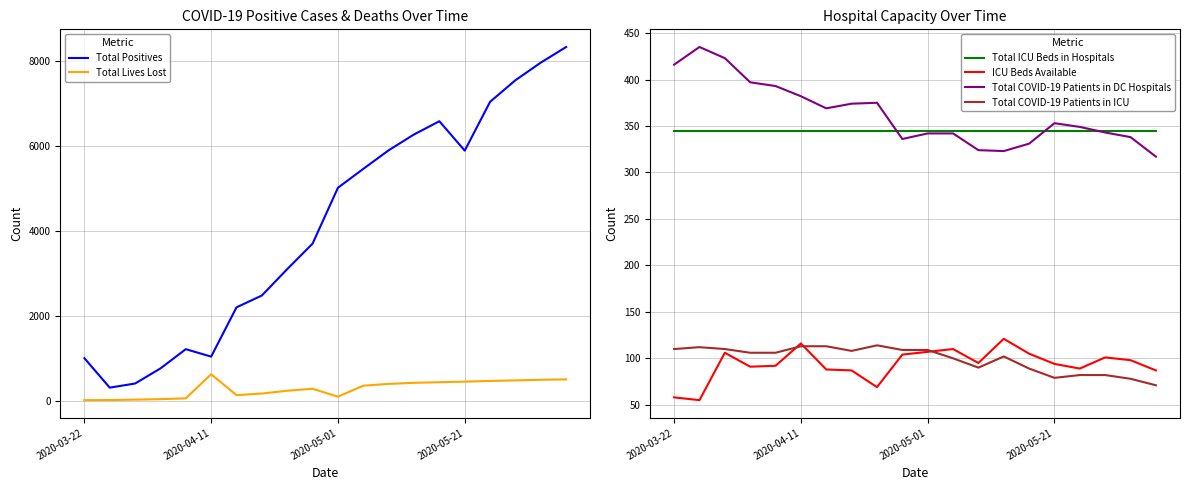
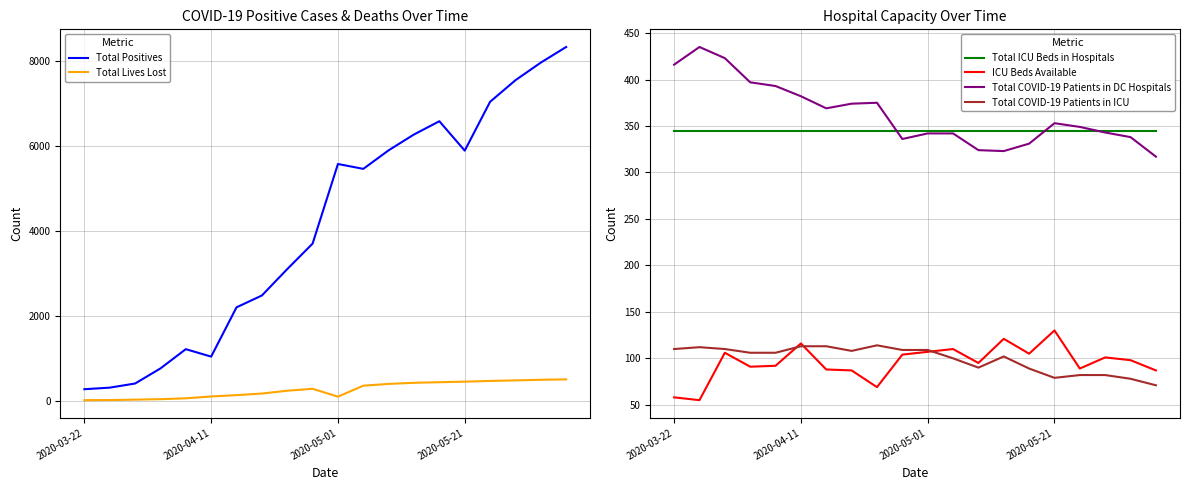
  {
    "COVID-19 Positive Cases & Deaths Over Time": {
      "Total Positives": {
-       "2020-03-22": 1000,
+       "2020-03-22": 300,
        "2020-04-11": 1000,
-       "2020-05-01": 5000,
+       "2020-05-01": 5600,
        "2020-05-21": 5900
      },
      "Total Lives Lost": {
        "2020-03-22": 0,
-       "2020-04-11": 600,
+       "2020-04-11": 100,
        "2020-05-01": 100,
        "2020-05-21": 400
      }
    },
    "Hospital Capacity Over Time": {
      "Total ICU Beds in Hospitals": {
        "2020-03-22": 350,
        "2020-04-11": 350,
        "2020-05-01": 350,
        "2020-05-21": 350
      },
      "ICU Beds Available": {
        "2020-03-22": 60,
        "2020-04-11": 120,
-       "2020-05-21": 90
+       "2020-05-21": 130
      },
      "Total COVID-19 Patients in DC Hospitals": {
        "2020-03-22": 420,
        "2020-04-11": 380,
        "2020-05-01": 340,
        "2020-05-21": 350
      },
      "Total COVID-19 Patients in ICU": {
        "2020-03-22": 110,
        "2020-04-11": 110,
        "2020-05-21": 80
      }
    }
  }
